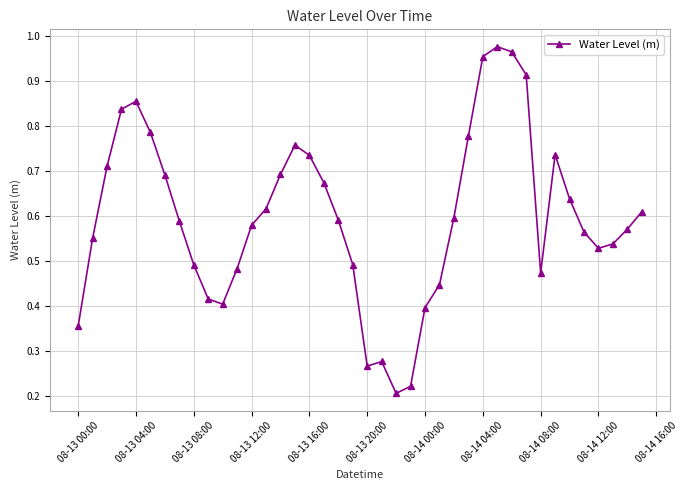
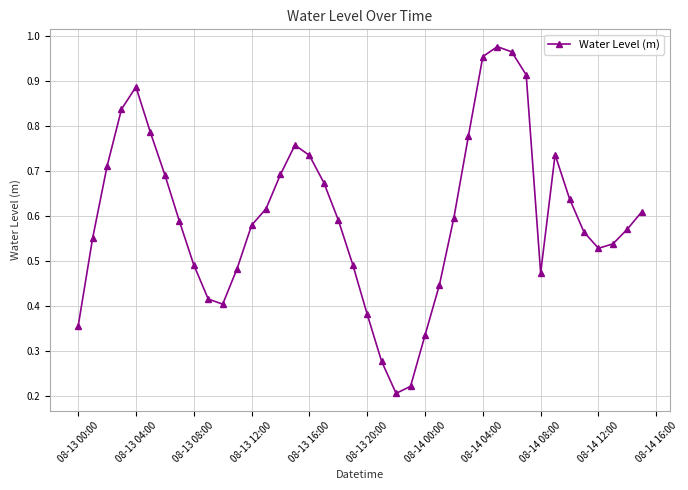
  {
    "08-13 00:00": 0.36,
-   "08-13 04:00": 0.86,
+   "08-13 04:00": 0.89,
    "08-13 08:00": 0.49,
    "08-13 12:00": 0.58,
    "08-13 16:00": 0.74,
-   "08-13 20:00": 0.27,
-   "08-14 00:00": 0.40,
+   "08-13 20:00": 0.38,
+   "08-14 00:00": 0.34,
    "08-14 04:00": 0.95,
    "08-14 08:00": 0.47,
    "08-14 12:00": 0.53
  }
